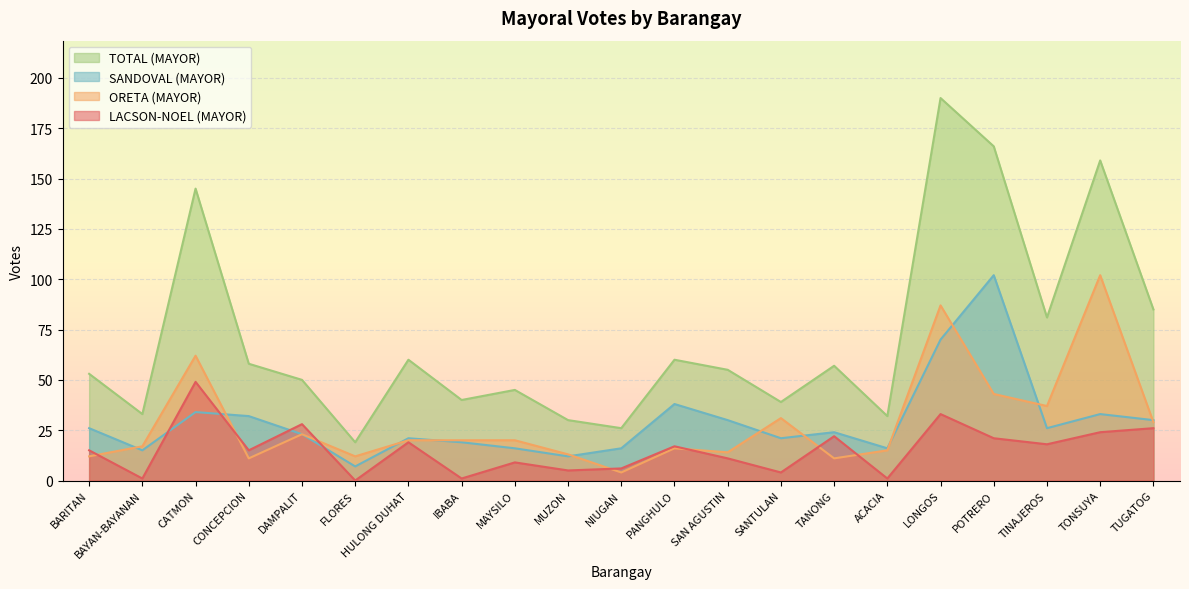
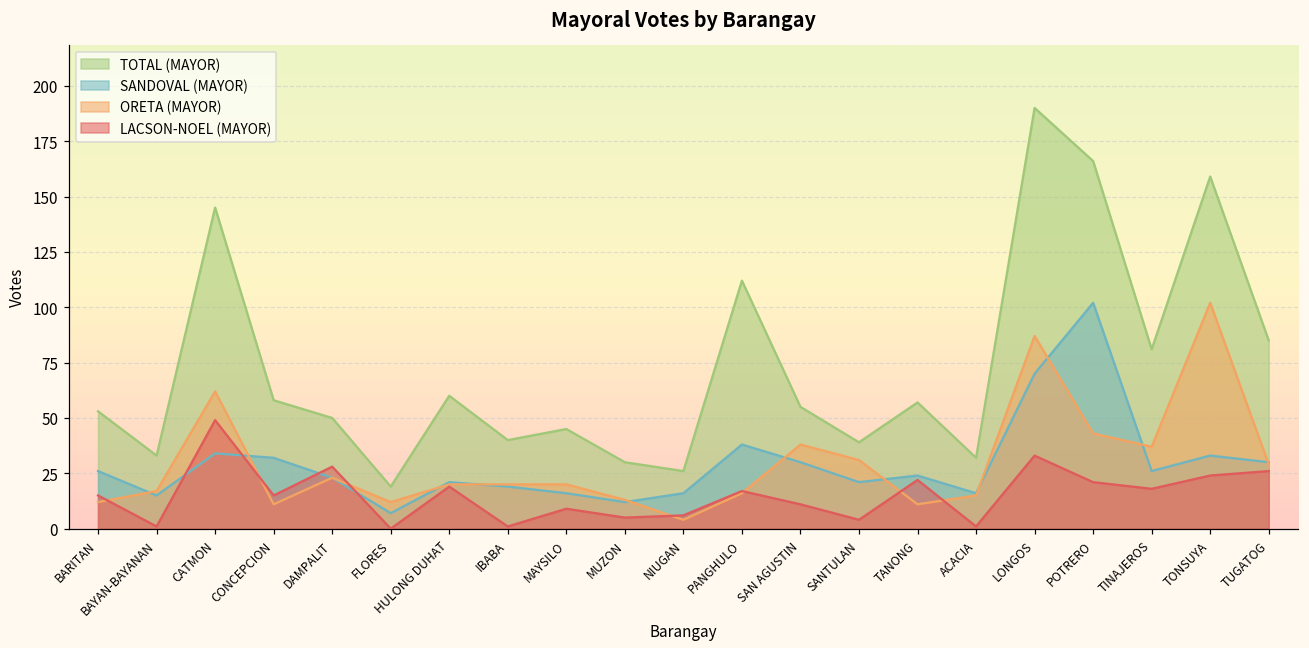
  {
    "TOTAL (MAYOR)": {
      "BARITAN": 53,
      "BAYAN-BAYANAN": 33,
      "CATMON": 145,
      "CONCEPCION": 58,
      "DAMPALIT": 50,
      "FLORES": 19,
      "HULONG DUHAT": 60,
      "IBABA": 40,
      "MAYSILO": 45,
      "MUZON": 30,
      "NIUGAN": 26,
-     "PANGHULO": 60,
+     "PANGHULO": 112,
      "SAN AGUSTIN": 55,
      "SANTULAN": 39,
      "TANONG": 57,
      "ACACIA": 32,
      "LONGOS": 190,
      "POTRERO": 166,
      "TINAJEROS": 81,
      "TONSUYA": 159,
      "TUGATOG": 85
    },
    "SANDOVAL (MAYOR)": {
      "BARITAN": 26,
      "BAYAN-BAYANAN": 15,
      "CATMON": 34,
      "CONCEPCION": 32,
      "FLORES": 7,
      "MAYSILO": 16,
      "NIUGAN": 16,
      "PANGHULO": 38,
      "SAN AGUSTIN": 30,
      "SANTULAN": 21,
      "TANONG": 24,
      "LONGOS": 70,
      "POTRERO": 102,
      "TINAJEROS": 26,
      "TONSUYA": 33
    },
    "ORETA (MAYOR)": {
      "BARITAN": 12,
      "BAYAN-BAYANAN": 17,
      "CATMON": 62,
      "CONCEPCION": 11,
      "FLORES": 12,
      "MAYSILO": 20,
      "NIUGAN": 4,
-     "SAN AGUSTIN": 14,
+     "SAN AGUSTIN": 38,
      "SANTULAN": 31,
      "TANONG": 11,
      "LONGOS": 87,
      "POTRERO": 43,
      "TINAJEROS": 37,
      "TONSUYA": 102
    },
    "LACSON-NOEL (MAYOR)": {
      "BARITAN": 15,
      "BAYAN-BAYANAN": 1,
      "CATMON": 49,
      "CONCEPCION": 15,
      "DAMPALIT": 28,
      "FLORES": 0,
      "IBABA": 1,
      "MAYSILO": 9,
      "MUZON": 5,
      "NIUGAN": 6,
      "SAN AGUSTIN": 11,
      "SANTULAN": 4,
      "TANONG": 22,
      "ACACIA": 1,
      "LONGOS": 33,
      "POTRERO": 21,
      "TINAJEROS": 18,
      "TONSUYA": 24,
      "TUGATOG": 26
    }
  }
